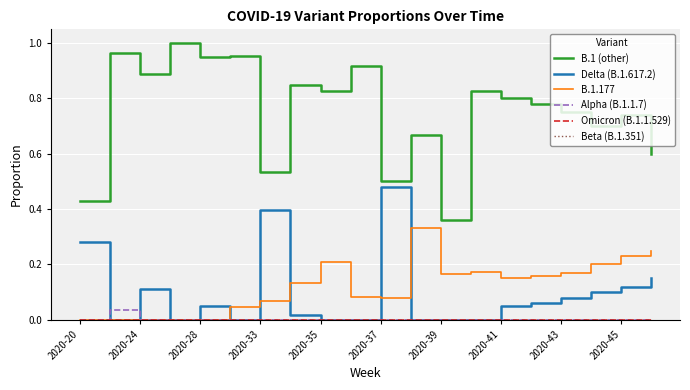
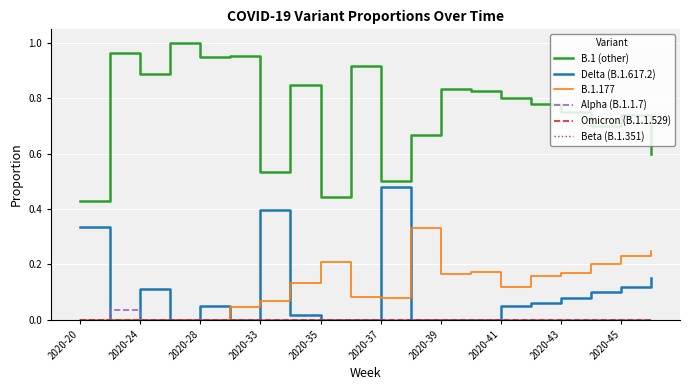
  {
    "B.1 (other)": {
      "2020-20": 0.43,
      "2020-24": 0.89,
      "2020-28": 0.95,
      "2020-33": 0.53,
-     "2020-35": 0.83,
+     "2020-35": 0.45,
      "2020-37": 0.50,
-     "2020-39": 0.36,
+     "2020-39": 0.83,
      "2020-41": 0.80
    },
    "Delta (B.1.617.2)": {
-     "2020-20": 0.28,
+     "2020-20": 0.33,
      "2020-24": 0.11,
      "2020-28": 0.05,
      "2020-33": 0.40,
      "2020-37": 0.48,
      "2020-41": 0.05,
      "2020-43": 0.08,
      "2020-45": 0.12
    },
    "B.1.177": {
      "2020-33": 0.07,
      "2020-35": 0.21,
      "2020-37": 0.08,
      "2020-39": 0.17,
-     "2020-41": 0.15,
+     "2020-41": 0.12,
      "2020-43": 0.17,
      "2020-45": 0.23
    }
  }
